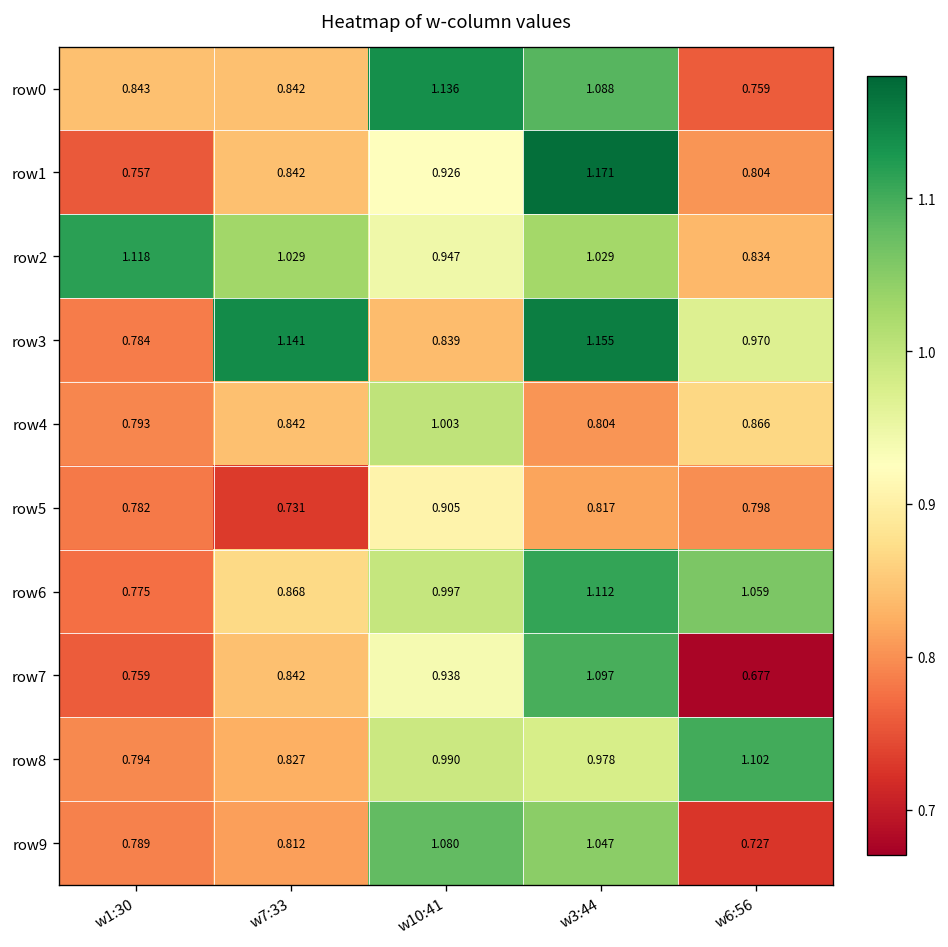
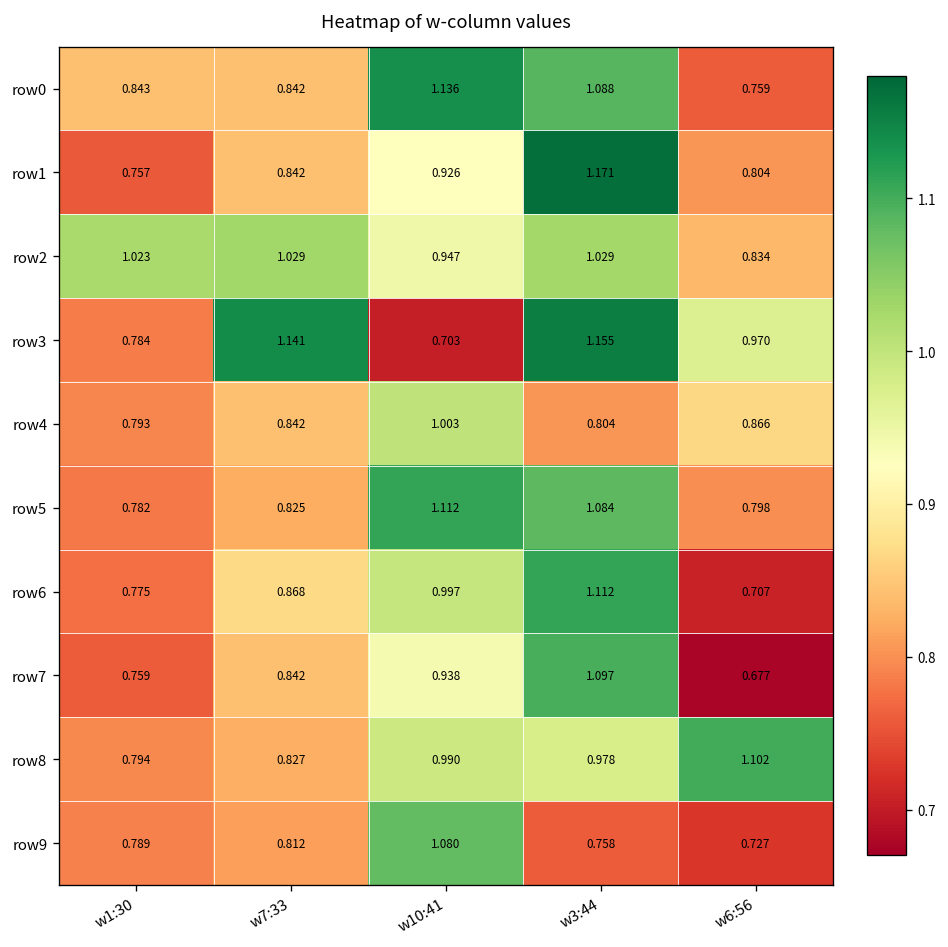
  {
    "row0": {
      "w1:30": 0.843,
      "w7:33": 0.842,
      "w10:41": 1.136,
      "w3:44": 1.088,
      "w6:56": 0.759
    },
    "row1": {
      "w1:30": 0.757,
      "w7:33": 0.842,
      "w10:41": 0.926,
      "w3:44": 1.171,
      "w6:56": 0.804
    },
    "row2": {
-     "w1:30": 1.118,
+     "w1:30": 1.023,
      "w7:33": 1.029,
      "w10:41": 0.947,
      "w3:44": 1.029,
      "w6:56": 0.834
    },
    "row3": {
      "w1:30": 0.784,
      "w7:33": 1.141,
-     "w10:41": 0.839,
+     "w10:41": 0.703,
      "w3:44": 1.155,
      "w6:56": 0.970
    },
    "row4": {
      "w1:30": 0.793,
      "w7:33": 0.842,
      "w10:41": 1.003,
      "w3:44": 0.804,
      "w6:56": 0.866
    },
    "row5": {
      "w1:30": 0.782,
-     "w7:33": 0.731,
-     "w10:41": 0.905,
-     "w3:44": 0.817,
+     "w7:33": 0.825,
+     "w10:41": 1.112,
+     "w3:44": 1.084,
      "w6:56": 0.798
    },
    "row6": {
      "w1:30": 0.775,
      "w7:33": 0.868,
      "w10:41": 0.997,
      "w3:44": 1.112,
-     "w6:56": 1.059
+     "w6:56": 0.707
    },
    "row7": {
      "w1:30": 0.759,
      "w7:33": 0.842,
      "w10:41": 0.938,
      "w3:44": 1.097,
      "w6:56": 0.677
    },
    "row8": {
      "w1:30": 0.794,
      "w7:33": 0.827,
      "w10:41": 0.990,
      "w3:44": 0.978,
      "w6:56": 1.102
    },
    "row9": {
      "w1:30": 0.789,
      "w7:33": 0.812,
      "w10:41": 1.080,
-     "w3:44": 1.047,
+     "w3:44": 0.758,
      "w6:56": 0.727
    }
  }
